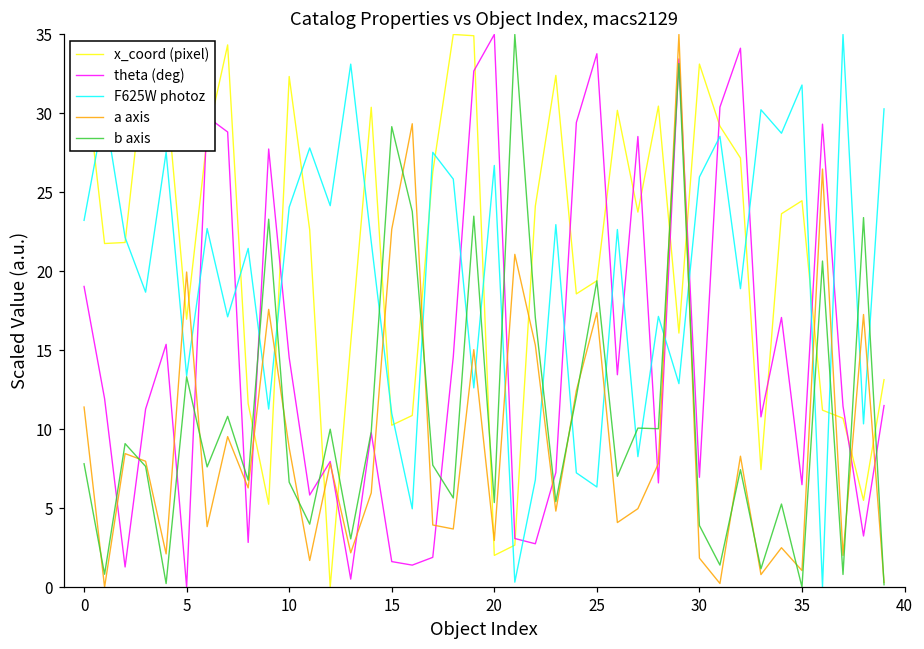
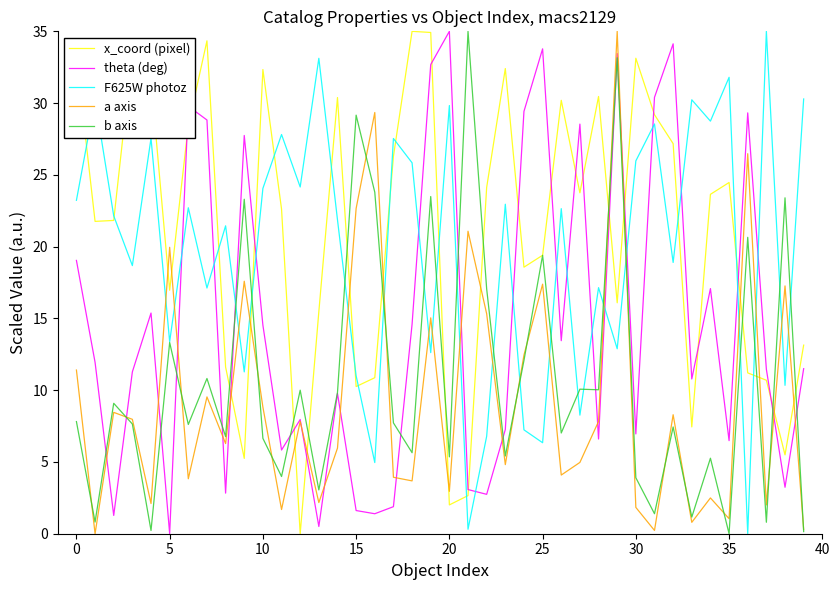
  {
    "x_coord (pixel)": {
      "5": 17.0,
      "10": 32.3,
      "15": 10.3,
      "20": 2.0,
      "30": 33.1,
      "35": 24.5
    },
    "theta (deg)": {
      "0": 19.0,
      "5": 0.0,
      "10": 14.5,
      "15": 1.6,
      "20": 35.0,
      "25": 33.8,
      "30": 7.0,
      "35": 6.5
    },
    "F625W photoz": {
      "0": 23.2,
      "10": 24.1,
      "15": 11.0,
-     "20": 26.7,
+     "20": 29.8,
      "25": 6.3,
      "30": 26.0,
      "35": 31.8
    },
    "a axis": {
      "0": 11.4,
      "5": 20.0,
      "10": 8.8,
      "15": 22.7,
      "20": 3.0,
      "25": 17.4,
      "30": 1.8,
      "35": 1.0
    },
    "b axis": {
      "0": 7.8,
      "10": 6.6,
      "15": 29.2,
      "20": 5.4,
      "30": 3.9,
      "35": 0.0
    }
  }
